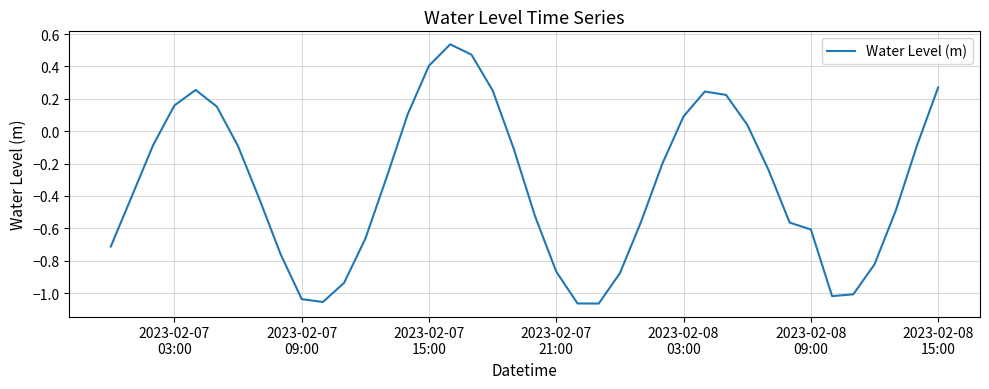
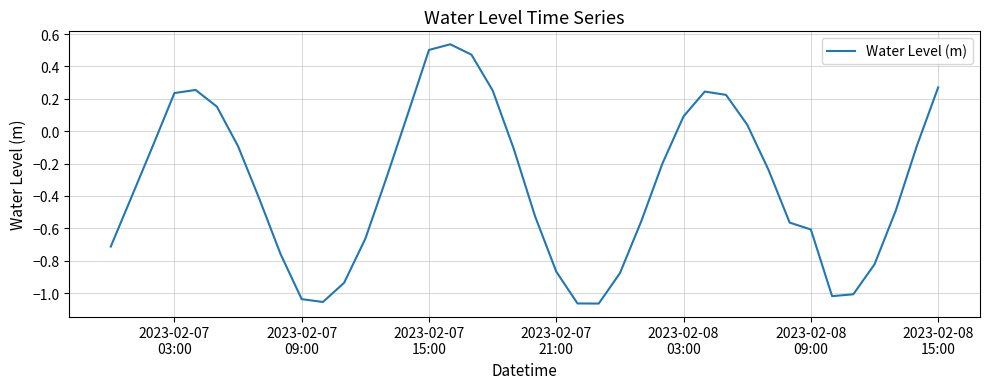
  {
-   "2023-02-07 03:00": 0.16,
+   "2023-02-07 03:00": 0.24,
    "2023-02-07 09:00": -1.04,
-   "2023-02-07 15:00": 0.40,
+   "2023-02-07 15:00": 0.50,
    "2023-02-07 21:00": -0.87,
    "2023-02-08 03:00": 0.09,
    "2023-02-08 09:00": -0.61,
    "2023-02-08 15:00": 0.27
  }
